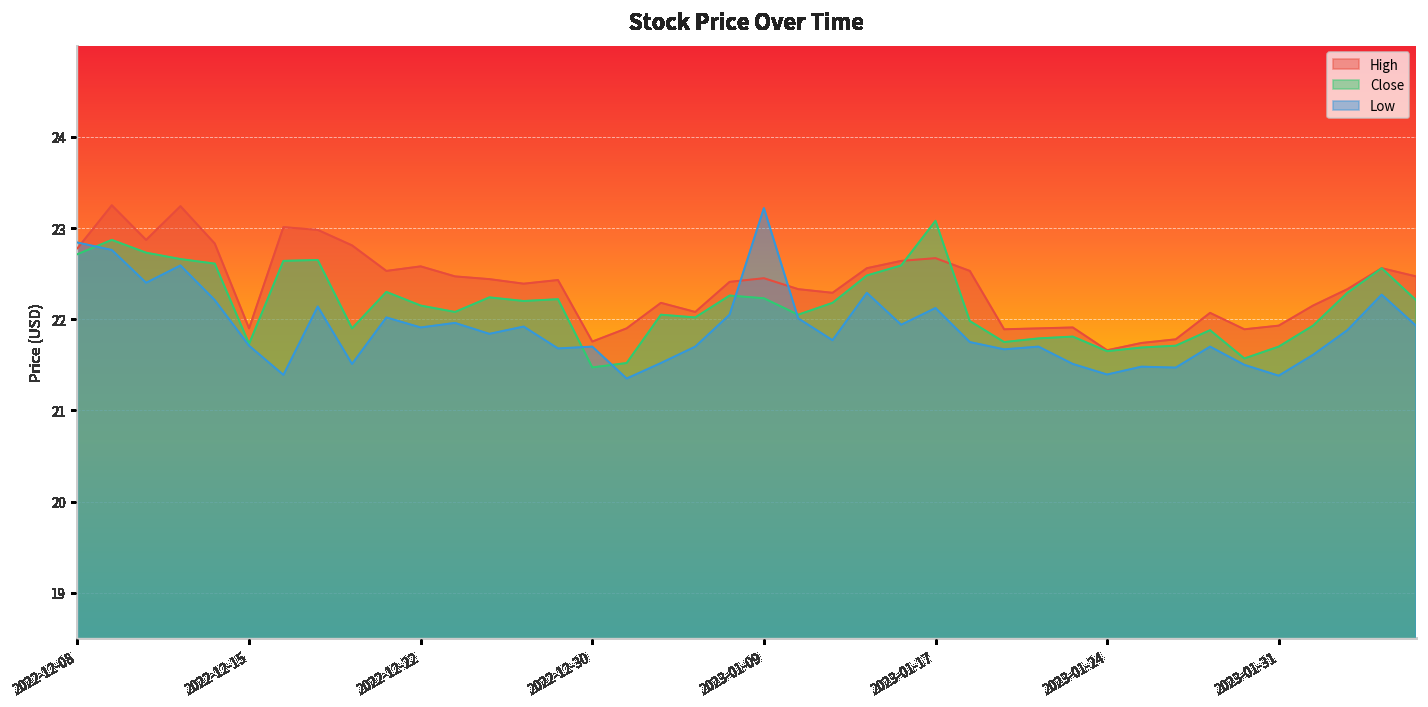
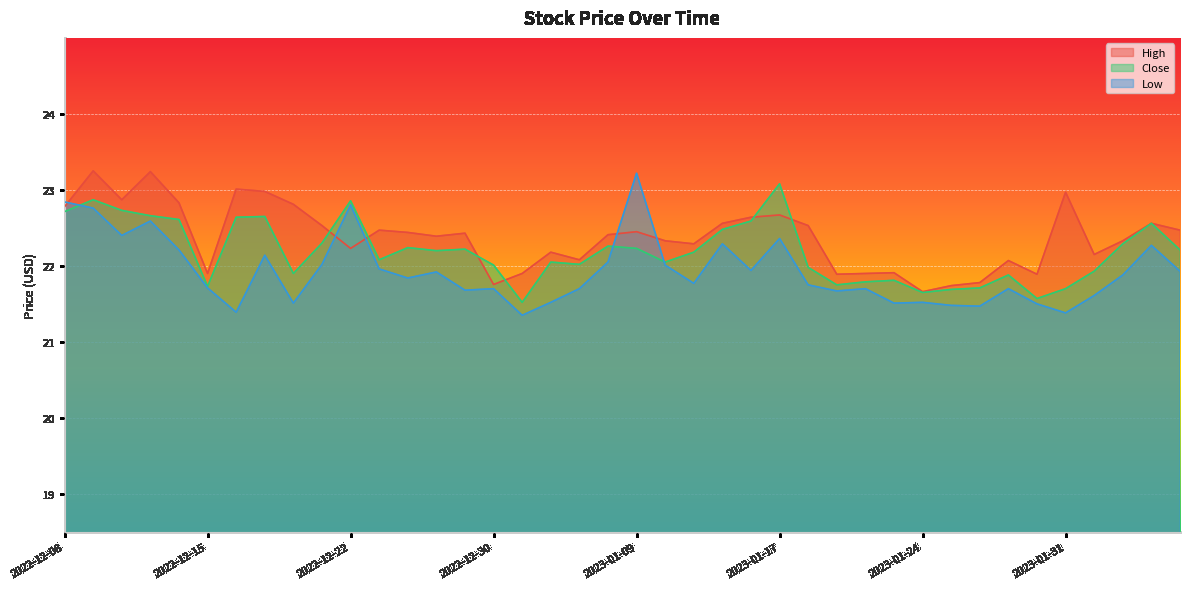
  {
    "High": {
      "2022-12-08": 22.8,
      "2022-12-15": 21.9,
-     "2022-12-22": 22.6,
+     "2022-12-22": 22.2,
      "2022-12-30": 21.8,
      "2023-01-09": 22.5,
      "2023-01-17": 22.7,
-     "2023-01-31": 21.9
+     "2023-01-31": 23.0
    },
    "Close": {
      "2022-12-08": 22.7,
-     "2022-12-22": 22.1,
-     "2022-12-30": 21.5,
+     "2022-12-22": 22.9,
+     "2022-12-30": 22.0,
      "2023-01-09": 22.2,
      "2023-01-17": 23.1,
      "2023-01-31": 21.7
    },
    "Low": {
      "2022-12-08": 22.8,
-     "2022-12-22": 21.9,
+     "2022-12-22": 22.8,
      "2022-12-30": 21.7,
      "2023-01-09": 23.2,
-     "2023-01-17": 22.1,
-     "2023-01-24": 21.4,
+     "2023-01-17": 22.4,
+     "2023-01-24": 21.5,
      "2023-01-31": 21.4
    }
  }
